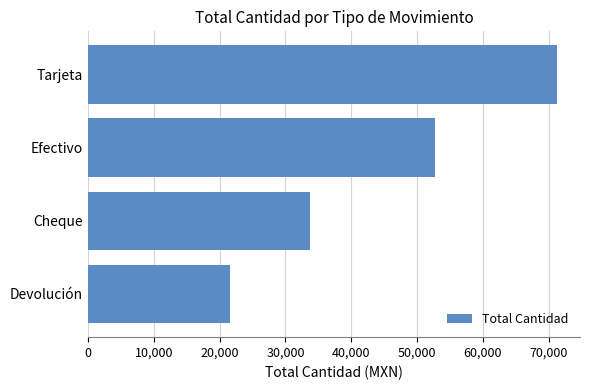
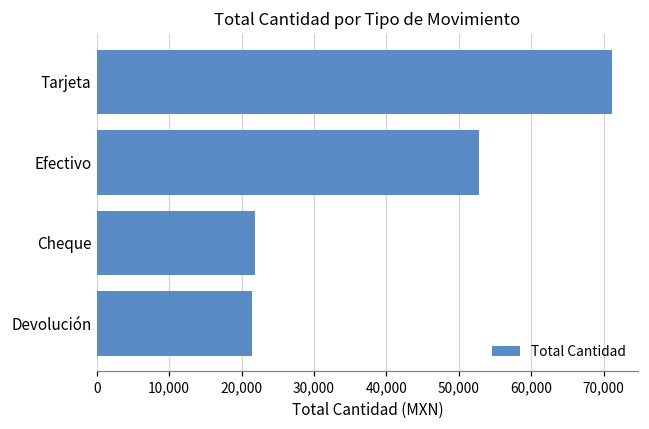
  {
    "Tarjeta": "71,000",
    "Efectivo": "53,000",
-   "Cheque": "34,000",
+   "Cheque": "22,000",
    "Devolución": "21,000"
  }
